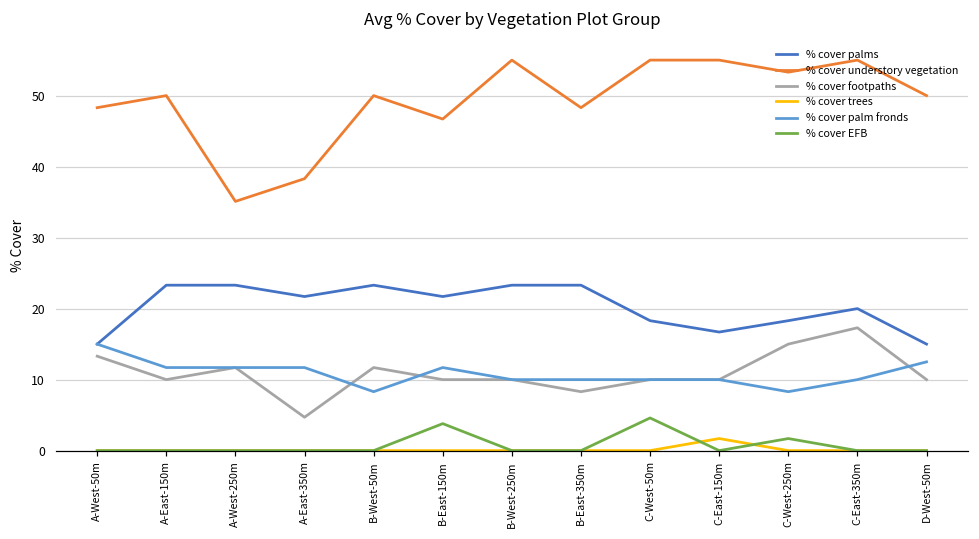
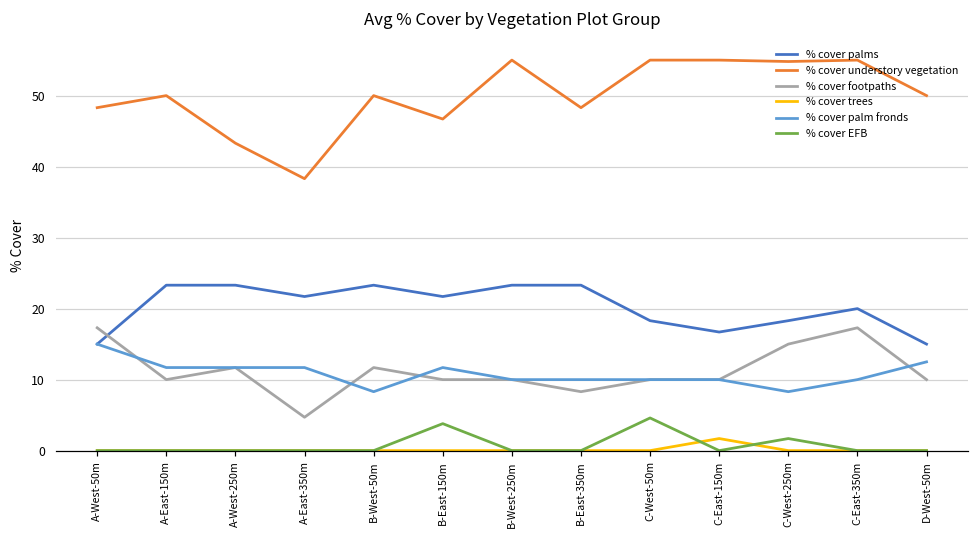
  {
    "% cover understory vegetation": {
      "A-West-50m": 48,
      "A-East-150m": 50,
-     "A-West-250m": 35,
+     "A-West-250m": 43,
      "A-East-350m": 38,
      "B-West-50m": 50,
      "B-East-150m": 47,
      "B-West-250m": 55,
      "B-East-350m": 48,
      "C-West-50m": 55,
      "C-East-150m": 55,
-     "C-West-250m": 53,
+     "C-West-250m": 55,
      "C-East-350m": 55,
      "D-West-50m": 50
    },
    "% cover footpaths": {
-     "A-West-50m": 13,
+     "A-West-50m": 17,
      "A-East-150m": 10,
      "A-East-350m": 5,
      "B-West-50m": 12,
      "B-East-150m": 10,
      "B-East-350m": 8,
      "C-West-250m": 15,
      "C-East-350m": 17,
      "D-West-50m": 10
    },
    "% cover trees": {
      "B-East-150m": 0,
      "C-West-50m": 0,
      "C-East-150m": 2,
      "C-West-250m": 0
    },
    "% cover EFB": {
      "B-East-150m": 4,
      "C-West-50m": 5,
      "C-East-150m": 0,
      "C-West-250m": 2
    }
  }
